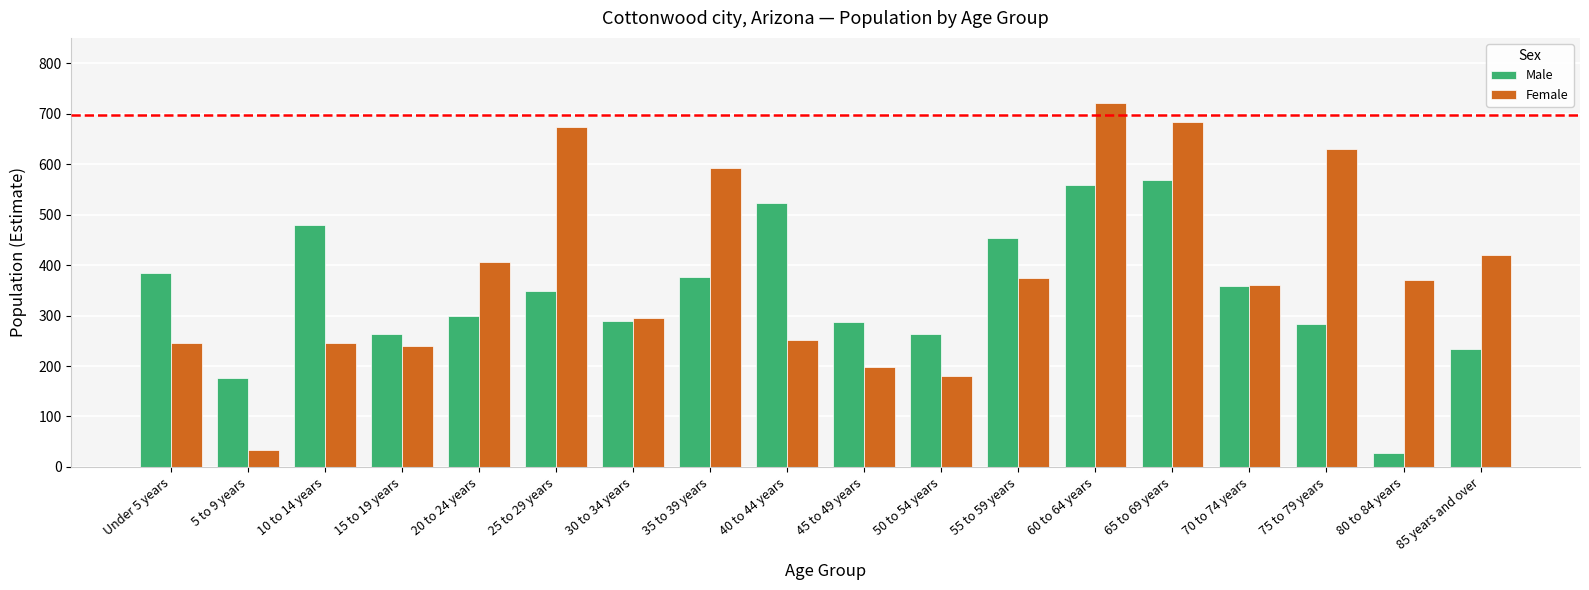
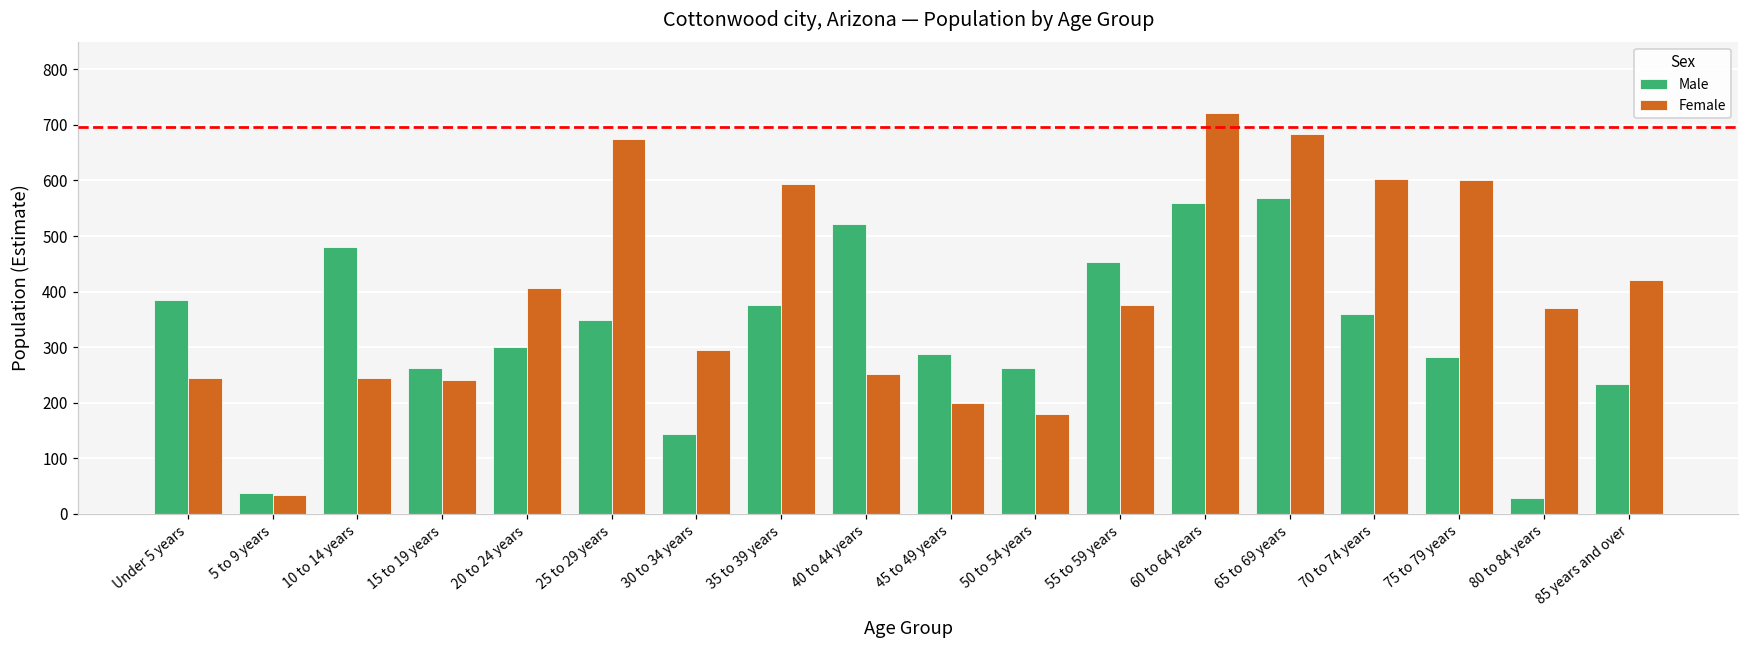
  {
    "Male": {
      "Under 5 years": 390,
-     "5 to 9 years": 180,
+     "5 to 9 years": 40,
      "10 to 14 years": 480,
      "15 to 19 years": 260,
      "20 to 24 years": 300,
      "25 to 29 years": 350,
-     "30 to 34 years": 290,
+     "30 to 34 years": 140,
      "35 to 39 years": 380,
      "40 to 44 years": 520,
      "45 to 49 years": 290,
      "50 to 54 years": 260,
      "55 to 59 years": 450,
      "60 to 64 years": 560,
      "65 to 69 years": 570,
      "70 to 74 years": 360,
      "75 to 79 years": 280,
      "80 to 84 years": 30,
      "85 years and over": 230
    },
    "Female": {
      "Under 5 years": 250,
      "5 to 9 years": 30,
      "10 to 14 years": 250,
      "15 to 19 years": 240,
      "20 to 24 years": 410,
      "25 to 29 years": 670,
      "30 to 34 years": 300,
      "35 to 39 years": 590,
      "40 to 44 years": 250,
      "45 to 49 years": 200,
      "50 to 54 years": 180,
      "55 to 59 years": 380,
      "60 to 64 years": 720,
      "65 to 69 years": 680,
-     "70 to 74 years": 360,
-     "75 to 79 years": 630,
+     "70 to 74 years": 600,
+     "75 to 79 years": 600,
      "80 to 84 years": 370,
      "85 years and over": 420
    }
  }
